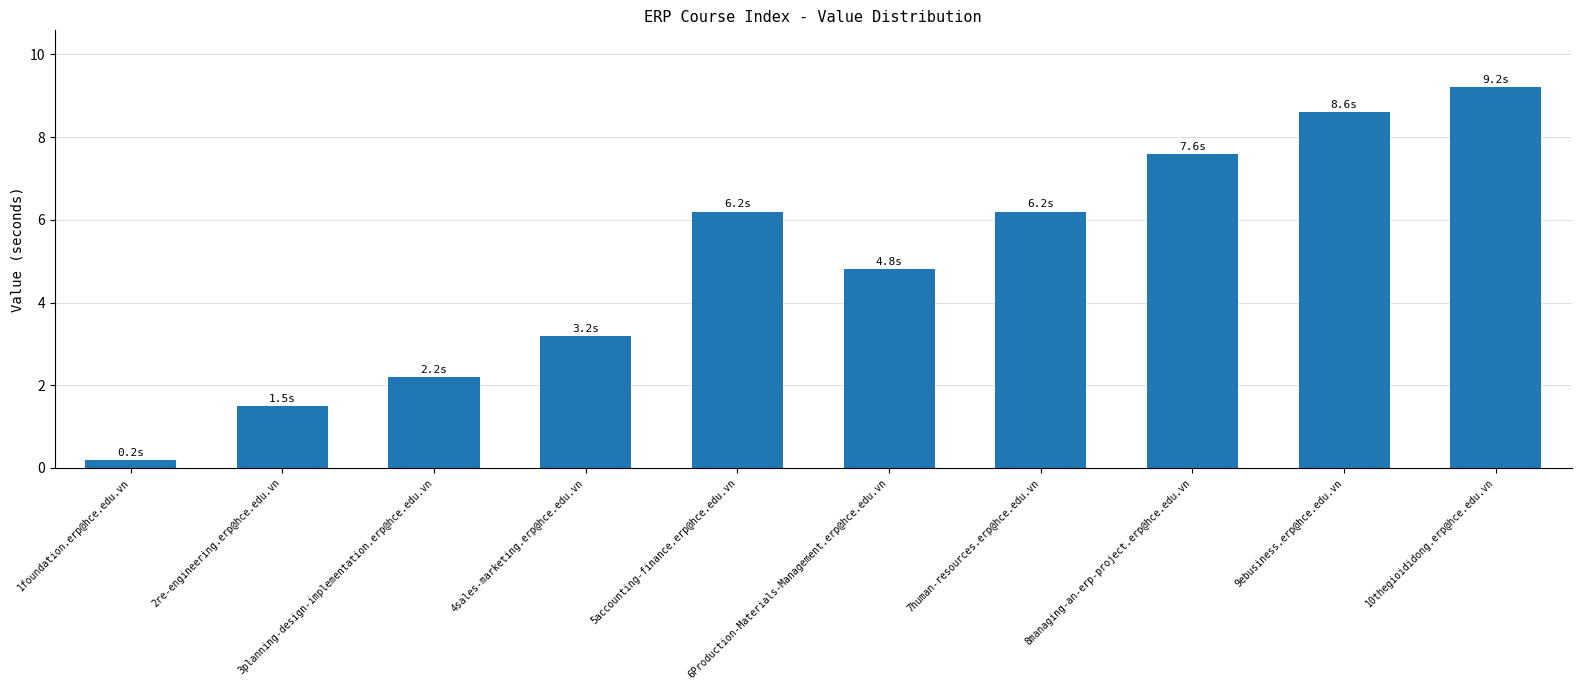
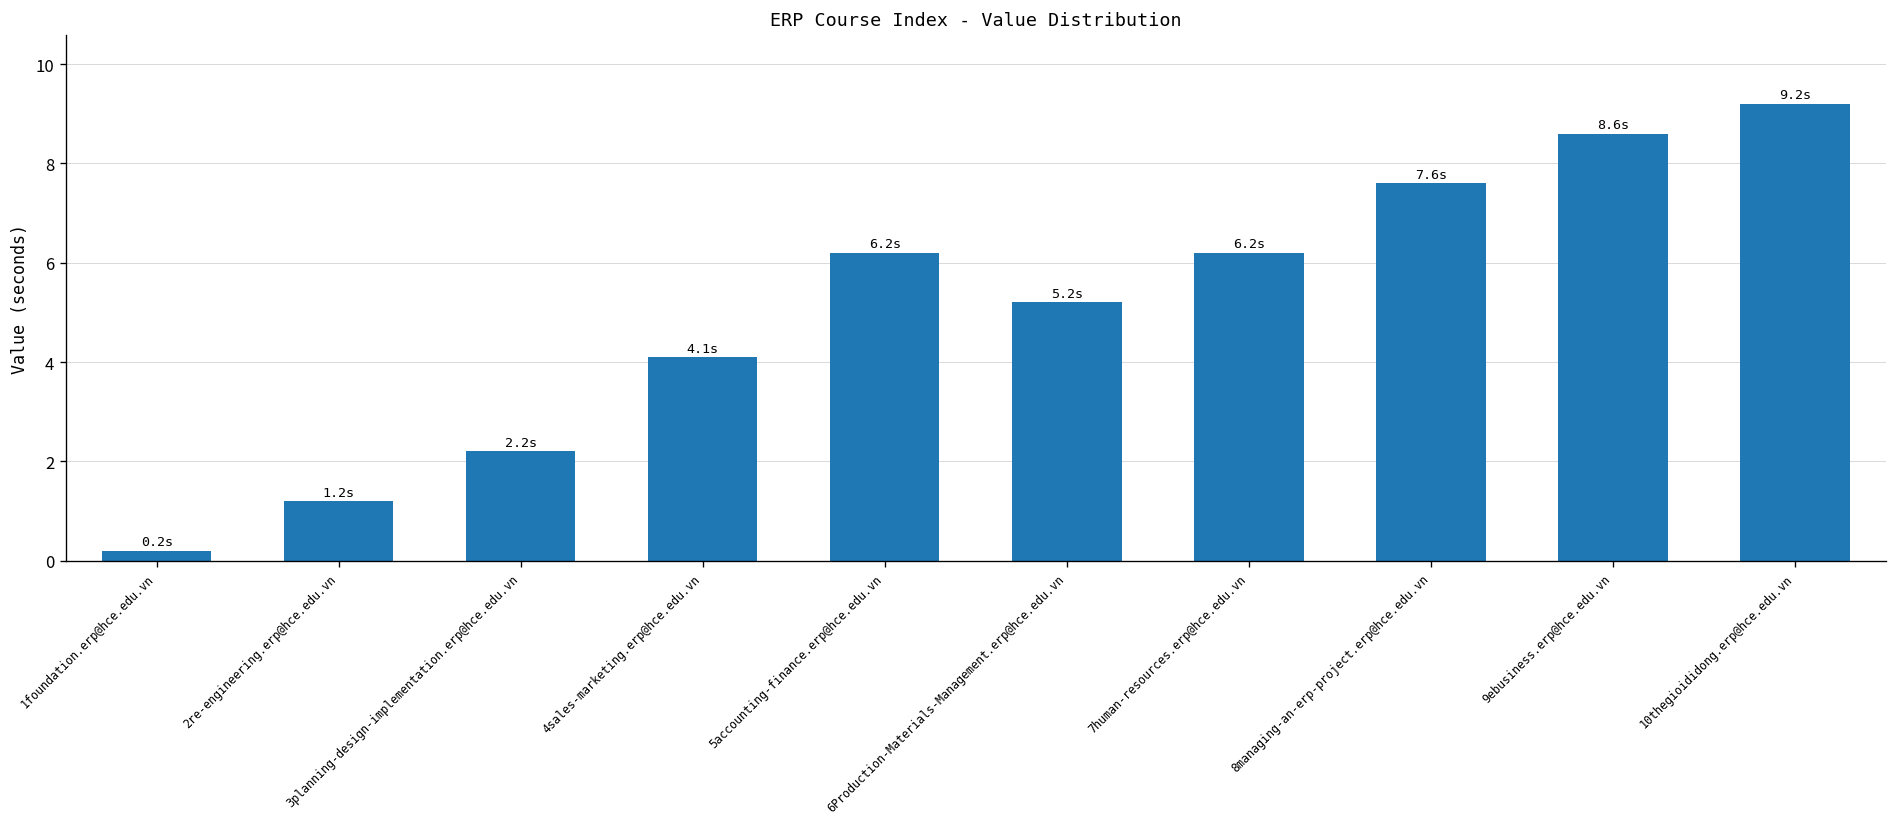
  {
    "1foundation.erp@hce.edu.vn": "0.2s",
-   "2re-engineering.erp@hce.edu.vn": "1.5s",
+   "2re-engineering.erp@hce.edu.vn": "1.2s",
    "3planning-design-implementation.erp@hce.edu.vn": "2.2s",
-   "4sales-marketing.erp@hce.edu.vn": "3.2s",
+   "4sales-marketing.erp@hce.edu.vn": "4.1s",
    "5accounting-finance.erp@hce.edu.vn": "6.2s",
-   "6Production-Materials-Management.erp@hce.edu.vn": "4.8s",
+   "6Production-Materials-Management.erp@hce.edu.vn": "5.2s",
    "7human-resources.erp@hce.edu.vn": "6.2s",
    "8managing-an-erp-project.erp@hce.edu.vn": "7.6s",
    "9ebusiness.erp@hce.edu.vn": "8.6s",
    "10thegioididong.erp@hce.edu.vn": "9.2s"
  }
